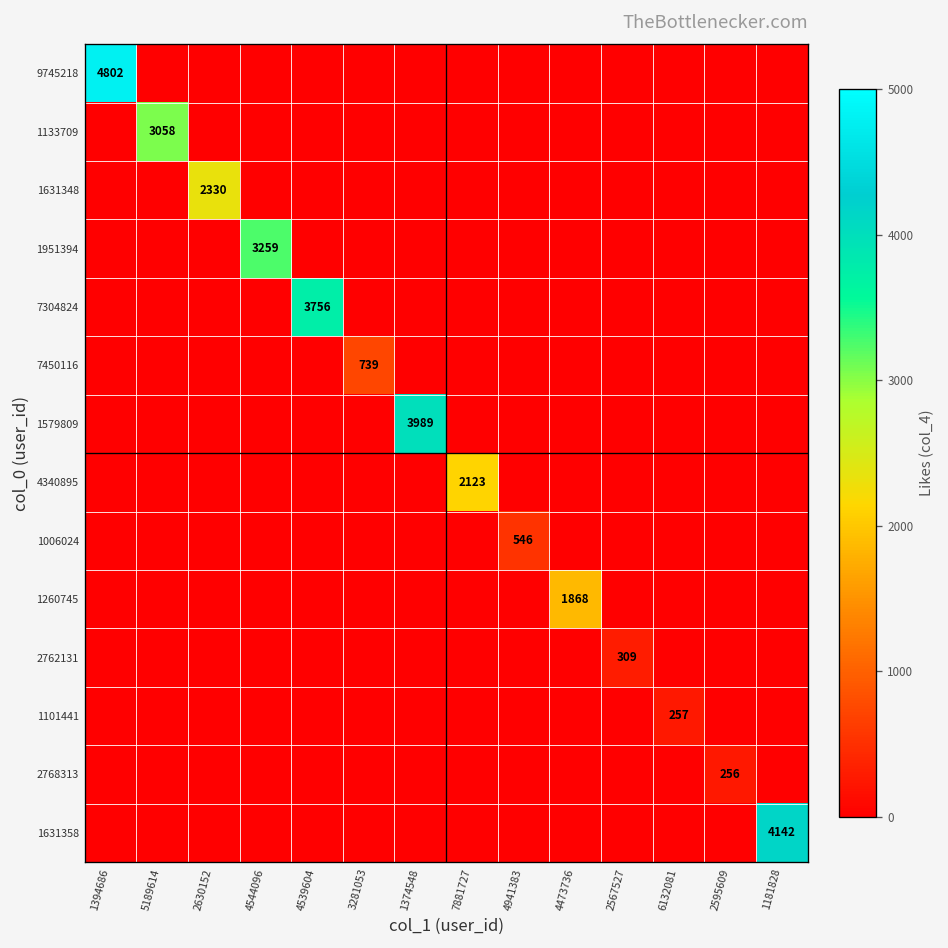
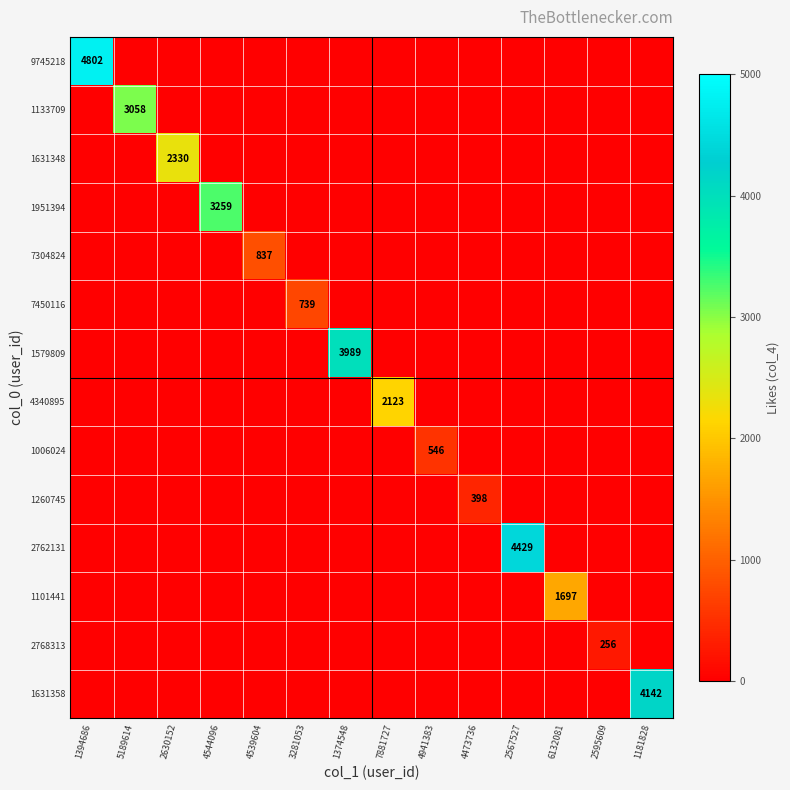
  {
    "9745218": {
      "1394686": 4802
    },
    "1133709": {
      "5189614": 3058
    },
    "1631348": {
      "2630152": 2330
    },
    "1951394": {
      "4544096": 3259
    },
    "7304824": {
-     "4539604": 3756
+     "4539604": 837
    },
    "7450116": {
      "3281053": 739
    },
    "1579809": {
      "1374548": 3989
    },
    "4340895": {
      "7881727": 2123
    },
    "1006024": {
      "4941383": 546
    },
    "1260745": {
-     "4473736": 1868
+     "4473736": 398
    },
    "2762131": {
-     "2567527": 309
+     "2567527": 4429
    },
    "1101441": {
-     "6132081": 257
+     "6132081": 1697
    },
    "2768313": {
      "2595609": 256
    },
    "1631358": {
      "1181828": 4142
    }
  }
